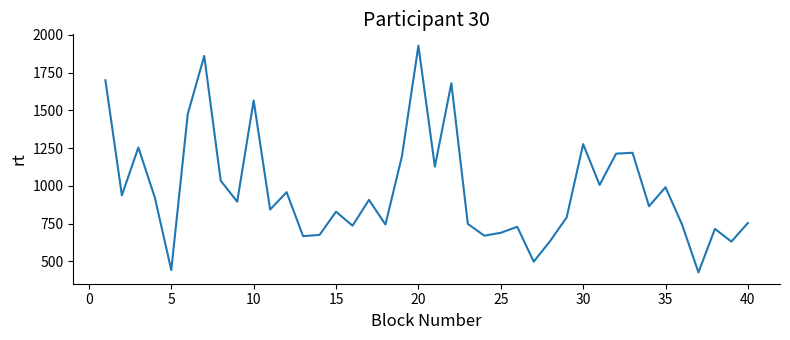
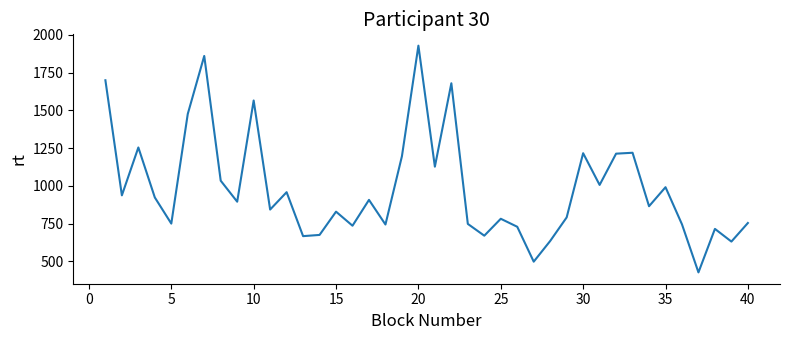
  {
-   "5": 440,
+   "5": 750,
    "10": 1570,
    "15": 830,
    "20": 1930,
-   "25": 690,
-   "30": 1280,
+   "25": 780,
+   "30": 1220,
    "35": 990,
    "40": 750
  }
